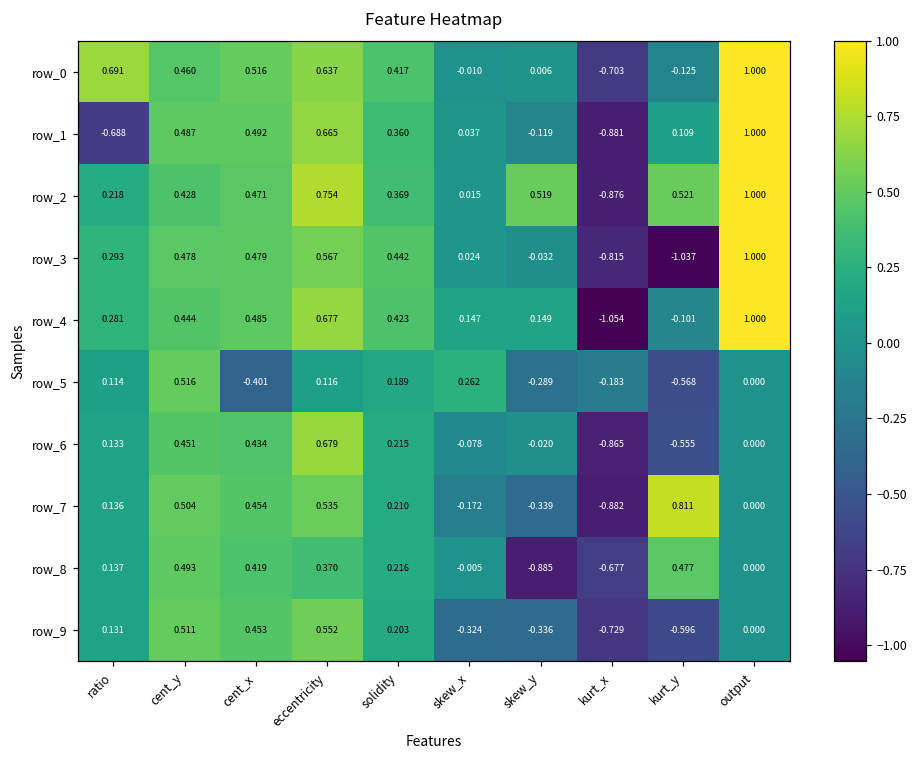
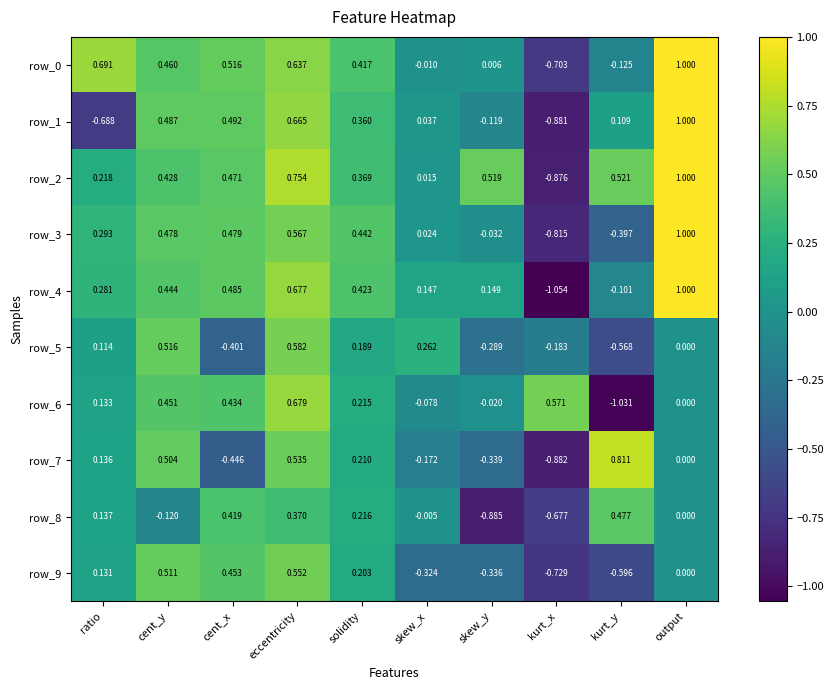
  {
    "row_0": {
      "ratio": 0.691,
      "cent_y": 0.460,
      "cent_x": 0.516,
      "eccentricity": 0.637,
      "solidity": 0.417,
      "skew_x": -0.010,
      "skew_y": 0.006,
      "kurt_x": -0.703,
      "kurt_y": -0.125,
      "output": 1.000
    },
    "row_1": {
      "ratio": -0.688,
      "cent_y": 0.487,
      "cent_x": 0.492,
      "eccentricity": 0.665,
      "solidity": 0.360,
      "skew_x": 0.037,
      "skew_y": -0.119,
      "kurt_x": -0.881,
      "kurt_y": 0.109,
      "output": 1.000
    },
    "row_2": {
      "ratio": 0.218,
      "cent_y": 0.428,
      "cent_x": 0.471,
      "eccentricity": 0.754,
      "solidity": 0.369,
      "skew_x": 0.015,
      "skew_y": 0.519,
      "kurt_x": -0.876,
      "kurt_y": 0.521,
      "output": 1.000
    },
    "row_3": {
      "ratio": 0.293,
      "cent_y": 0.478,
      "cent_x": 0.479,
      "eccentricity": 0.567,
      "solidity": 0.442,
      "skew_x": 0.024,
      "skew_y": -0.032,
      "kurt_x": -0.815,
-     "kurt_y": -1.037,
+     "kurt_y": -0.397,
      "output": 1.000
    },
    "row_4": {
      "ratio": 0.281,
      "cent_y": 0.444,
      "cent_x": 0.485,
      "eccentricity": 0.677,
      "solidity": 0.423,
      "skew_x": 0.147,
      "skew_y": 0.149,
      "kurt_x": -1.054,
      "kurt_y": -0.101,
      "output": 1.000
    },
    "row_5": {
      "ratio": 0.114,
      "cent_y": 0.516,
      "cent_x": -0.401,
-     "eccentricity": 0.116,
+     "eccentricity": 0.582,
      "solidity": 0.189,
      "skew_x": 0.262,
      "skew_y": -0.289,
      "kurt_x": -0.183,
      "kurt_y": -0.568,
      "output": 0.000
    },
    "row_6": {
      "ratio": 0.133,
      "cent_y": 0.451,
      "cent_x": 0.434,
      "eccentricity": 0.679,
      "solidity": 0.215,
      "skew_x": -0.078,
      "skew_y": -0.020,
-     "kurt_x": -0.865,
-     "kurt_y": -0.555,
+     "kurt_x": 0.571,
+     "kurt_y": -1.031,
      "output": 0.000
    },
    "row_7": {
      "ratio": 0.136,
      "cent_y": 0.504,
-     "cent_x": 0.454,
+     "cent_x": -0.446,
      "eccentricity": 0.535,
      "solidity": 0.210,
      "skew_x": -0.172,
      "skew_y": -0.339,
      "kurt_x": -0.882,
      "kurt_y": 0.811,
      "output": 0.000
    },
    "row_8": {
      "ratio": 0.137,
-     "cent_y": 0.493,
+     "cent_y": -0.120,
      "cent_x": 0.419,
      "eccentricity": 0.370,
      "solidity": 0.216,
      "skew_x": -0.005,
      "skew_y": -0.885,
      "kurt_x": -0.677,
      "kurt_y": 0.477,
      "output": 0.000
    },
    "row_9": {
      "ratio": 0.131,
      "cent_y": 0.511,
      "cent_x": 0.453,
      "eccentricity": 0.552,
      "solidity": 0.203,
      "skew_x": -0.324,
      "skew_y": -0.336,
      "kurt_x": -0.729,
      "kurt_y": -0.596,
      "output": 0.000
    }
  }
